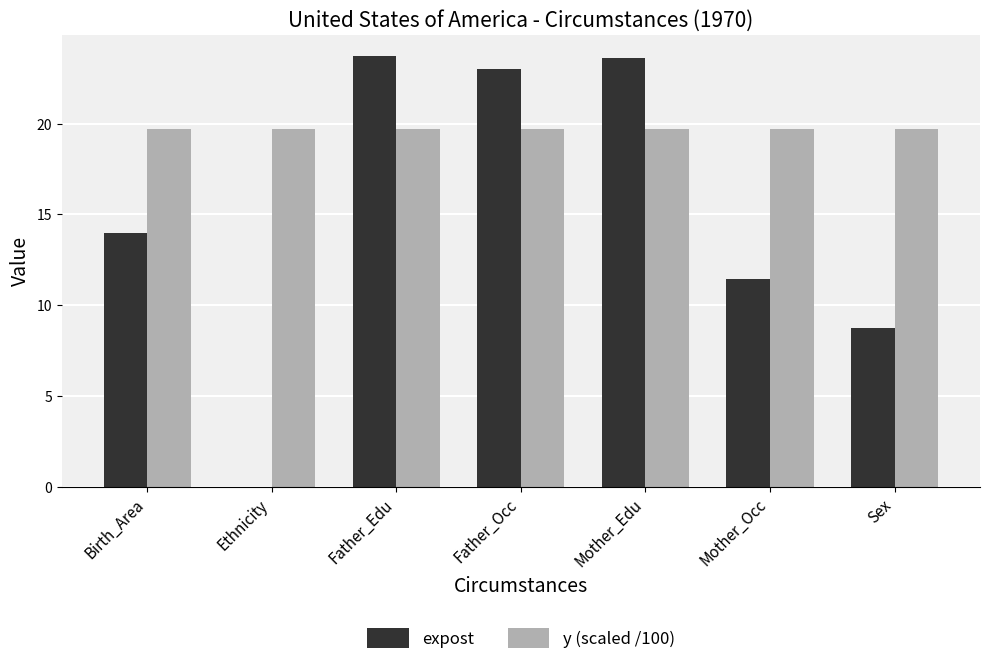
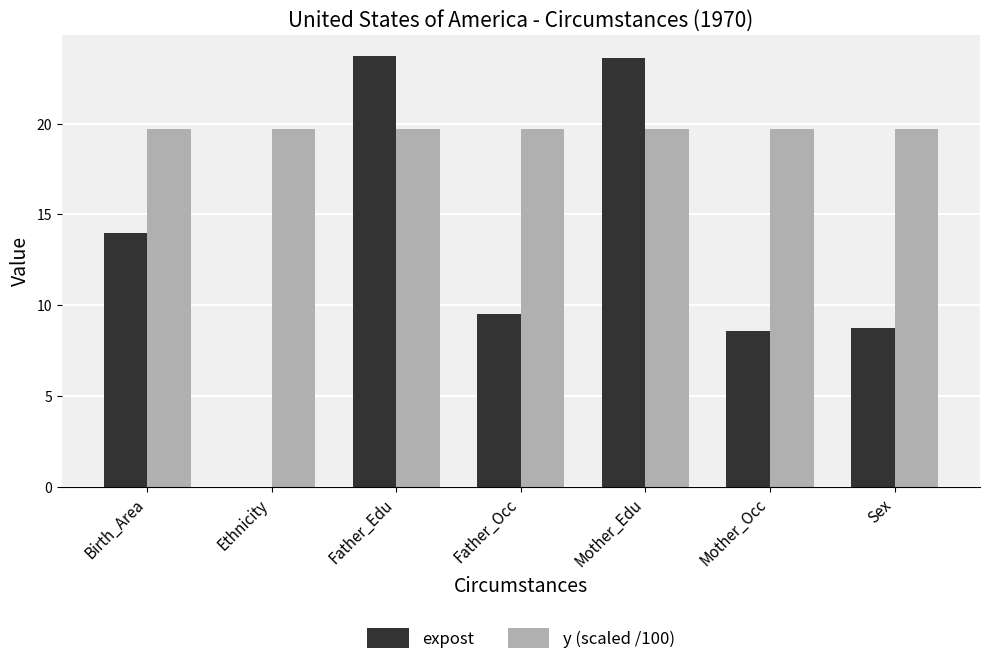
  {
    "expost": {
      "Birth_Area": 14.0,
      "Ethnicity": 0.0,
      "Father_Edu": 23.7,
-     "Father_Occ": 23.0,
+     "Father_Occ": 9.5,
      "Mother_Edu": 23.6,
-     "Mother_Occ": 11.5,
+     "Mother_Occ": 8.6,
      "Sex": 8.8
    },
    "y (scaled /100)": {
      "Birth_Area": 19.7,
      "Ethnicity": 19.7,
      "Father_Edu": 19.7,
      "Father_Occ": 19.7,
      "Mother_Edu": 19.7,
      "Mother_Occ": 19.7,
      "Sex": 19.7
    }
  }
